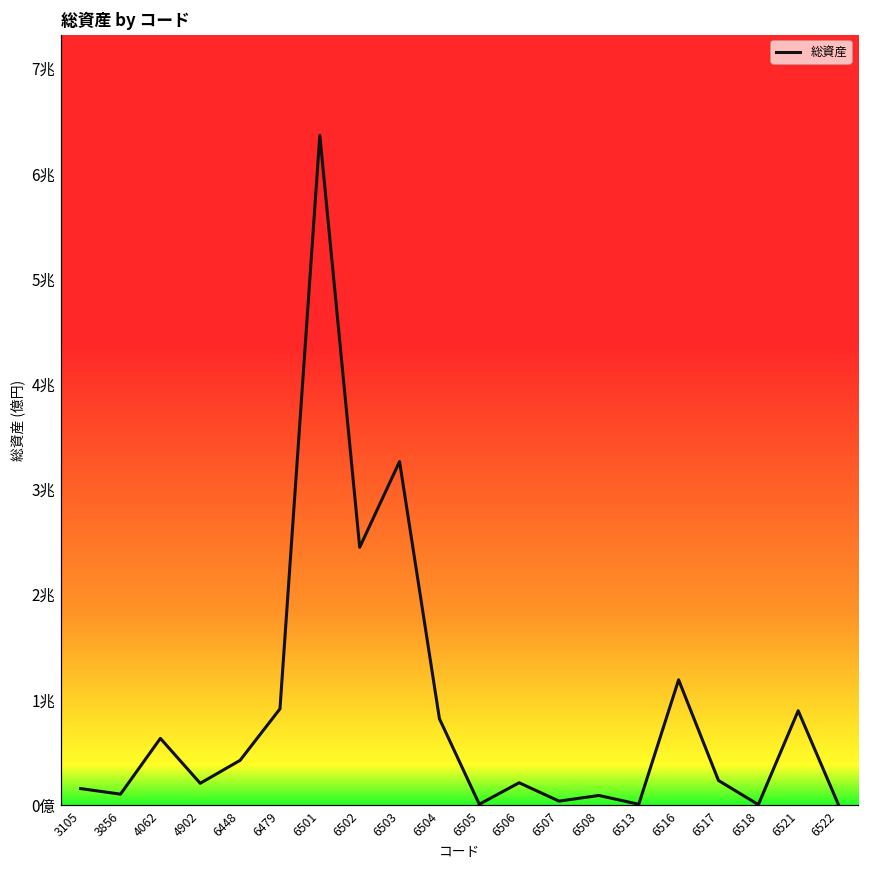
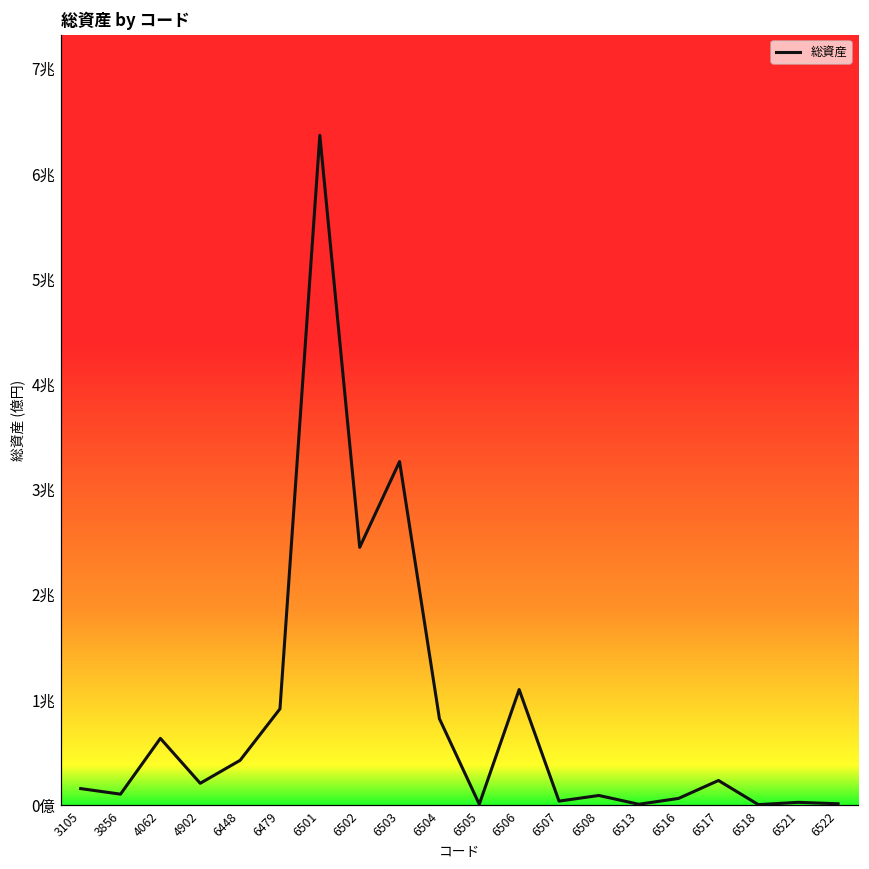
  {
    "3105": "0.2兆",
    "3856": "0.1兆",
    "4062": "0.6兆",
    "4902": "0.2兆",
    "6448": "0.4兆",
    "6479": "0.9兆",
    "6501": "6.4兆",
    "6502": "2.5兆",
    "6503": "3.3兆",
    "6504": "0.8兆",
    "6505": "0.0兆",
-   "6506": "0.2兆",
+   "6506": "1.1兆",
    "6507": "0.0兆",
    "6508": "0.1兆",
    "6513": "0.0兆",
-   "6516": "1.2兆",
+   "6516": "0.1兆",
    "6517": "0.2兆",
    "6518": "0.0兆",
-   "6521": "0.9兆",
+   "6521": "0.0兆",
    "6522": "0.0兆"
  }
